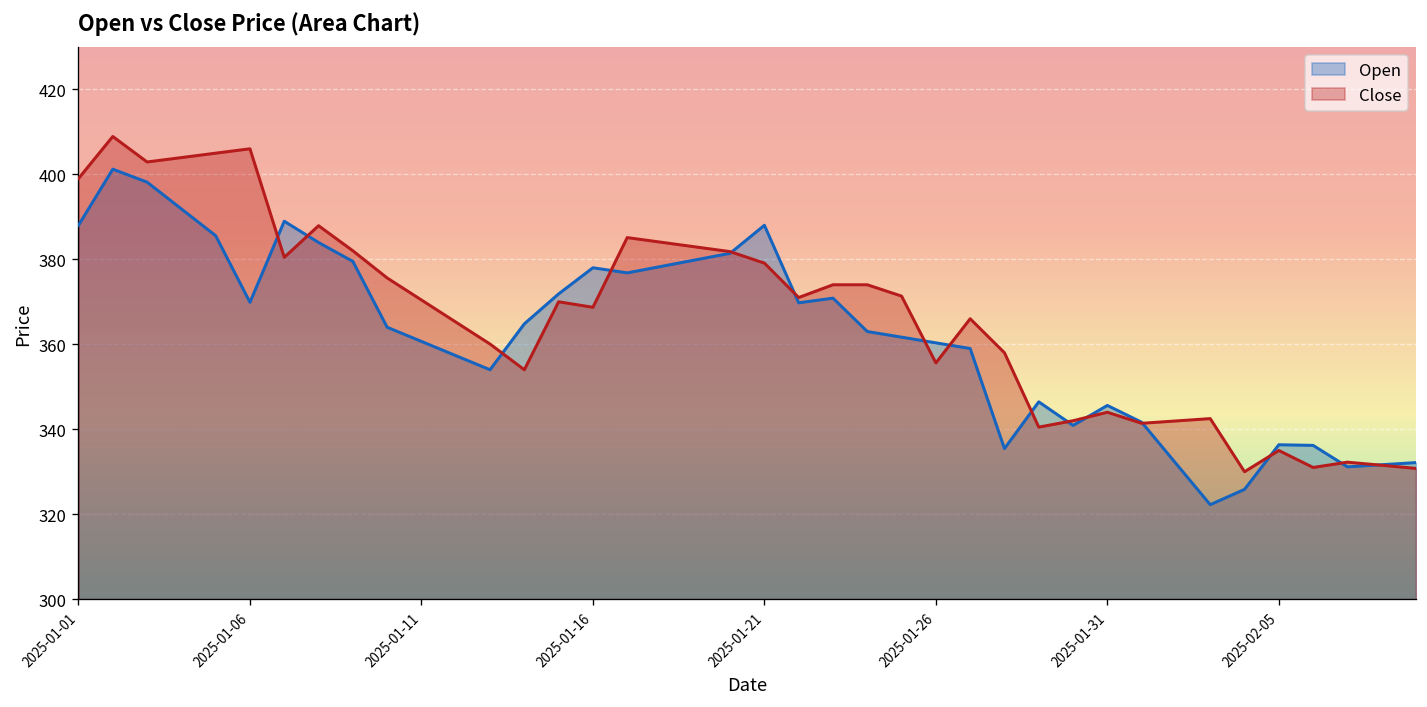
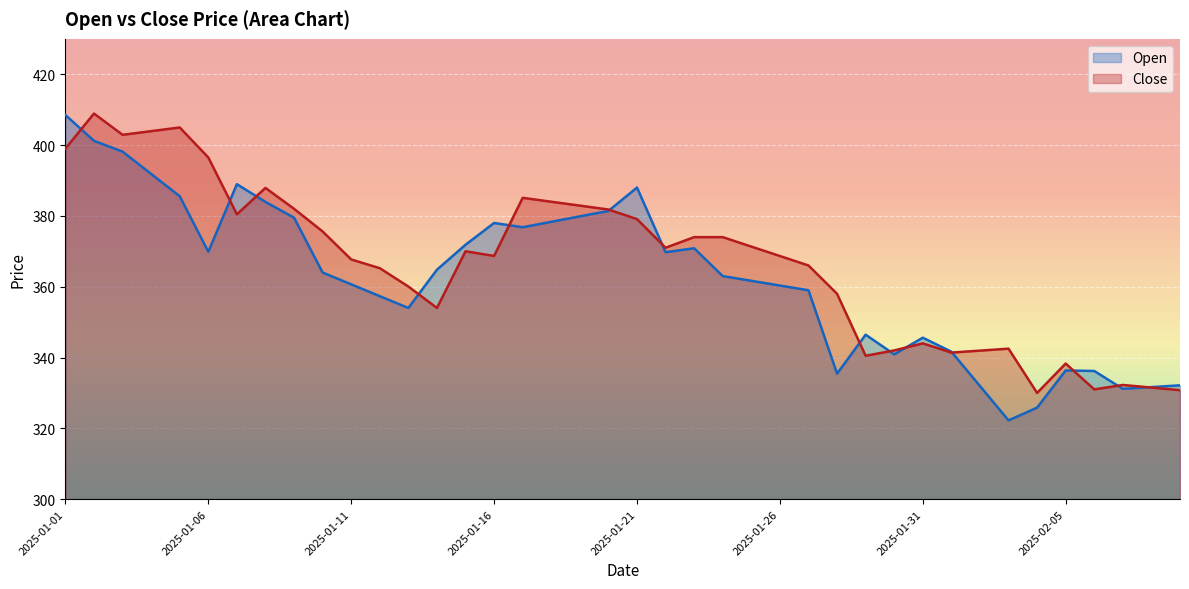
  {
    "Open": {
-     "2025-01-01": 388,
+     "2025-01-01": 409,
      "2025-01-06": 370,
      "2025-01-11": 361,
      "2025-01-16": 378,
      "2025-01-21": 388,
      "2025-01-26": 360,
      "2025-01-31": 346,
      "2025-02-05": 336
    },
    "Close": {
      "2025-01-01": 399,
-     "2025-01-06": 406,
-     "2025-01-11": 370,
+     "2025-01-06": 397,
+     "2025-01-11": 368,
      "2025-01-16": 369,
      "2025-01-21": 379,
-     "2025-01-26": 356,
+     "2025-01-26": 369,
      "2025-01-31": 344,
-     "2025-02-05": 335
+     "2025-02-05": 338
    }
  }
